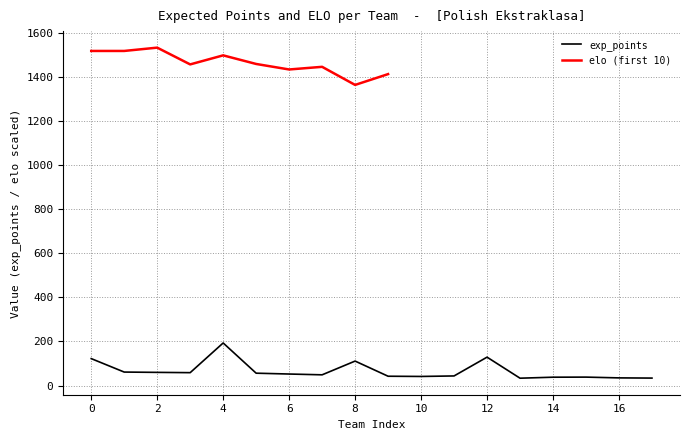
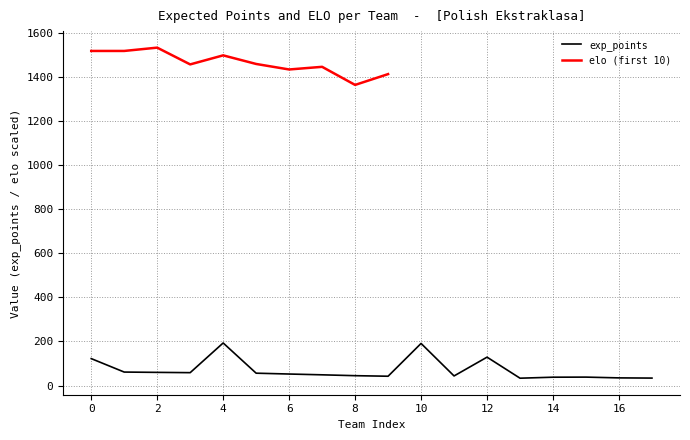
  {
    "exp_points": {
      "0": 120,
      "2": 60,
      "4": 190,
      "6": 50,
-     "8": 110,
-     "10": 40,
+     "8": 40,
+     "10": 190,
      "12": 130,
      "14": 40,
      "16": 30
    },
    "elo (first 10)": {
      "0": 1520,
      "2": 1530,
      "4": 1500,
      "6": 1430,
      "8": 1360
    }
  }
